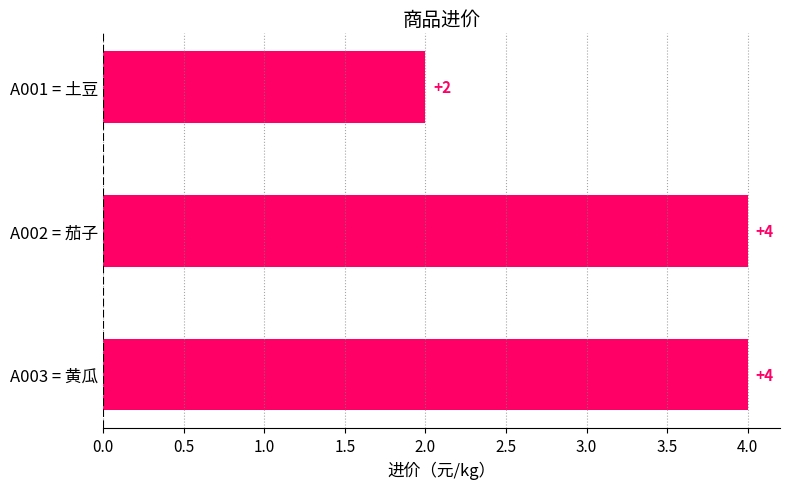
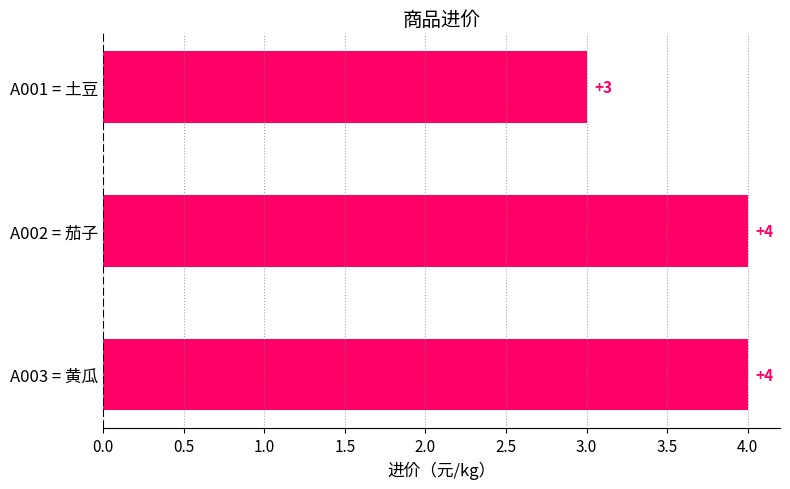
  {
-   "A001 = 土豆": "+2",
+   "A001 = 土豆": "+3",
    "A002 = 茄子": "+4",
    "A003 = 黄瓜": "+4"
  }
